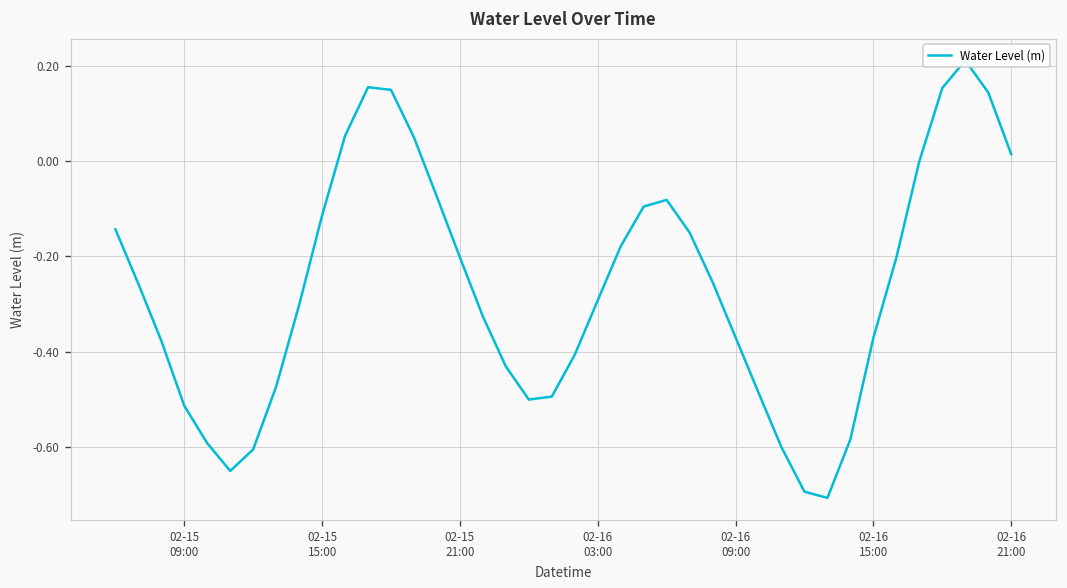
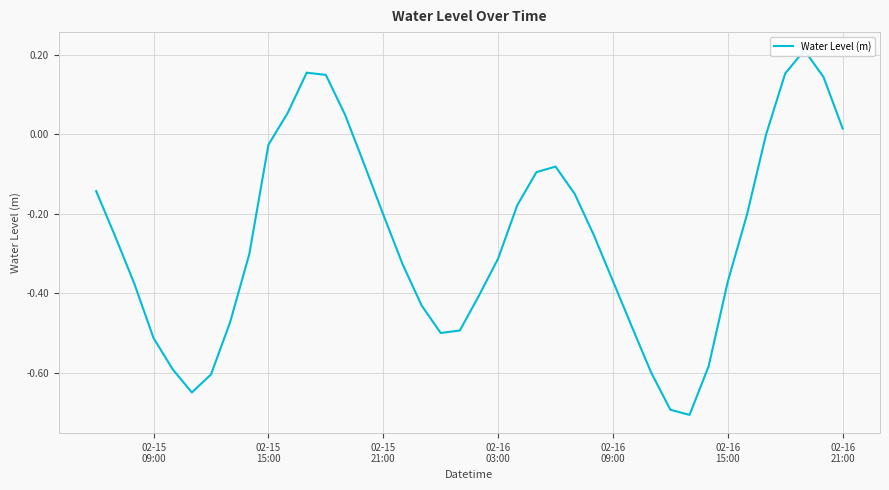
  {
    "02-15 09:00": -0.51,
-   "02-15 15:00": -0.11,
+   "02-15 15:00": -0.03,
    "02-15 21:00": -0.20,
-   "02-16 03:00": -0.29,
+   "02-16 03:00": -0.31,
    "02-16 09:00": -0.37,
    "02-16 15:00": -0.37,
    "02-16 21:00": 0.01
  }
